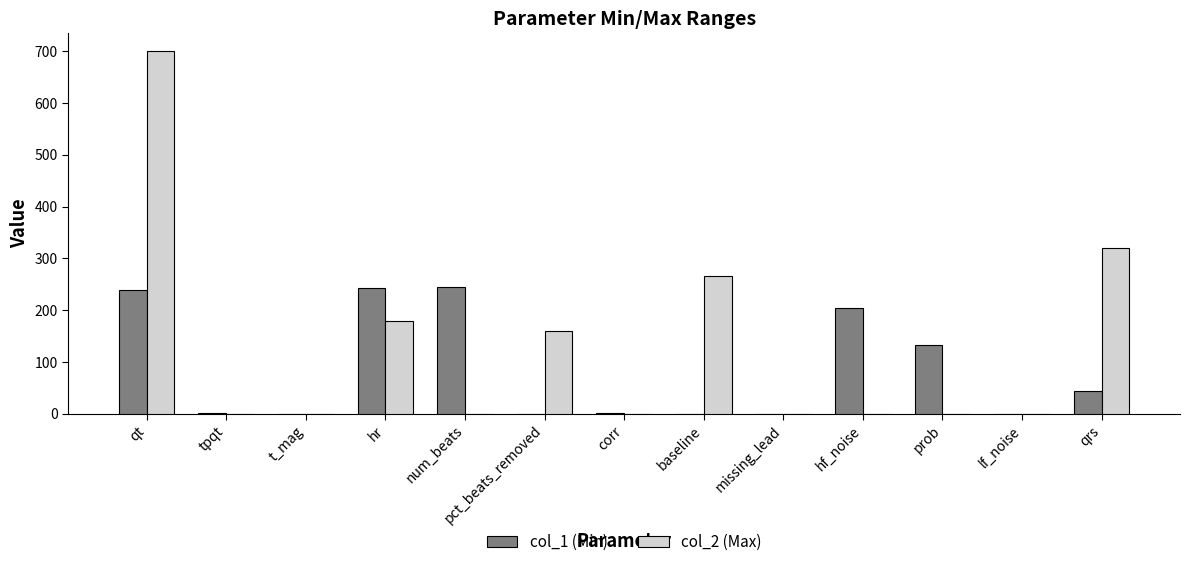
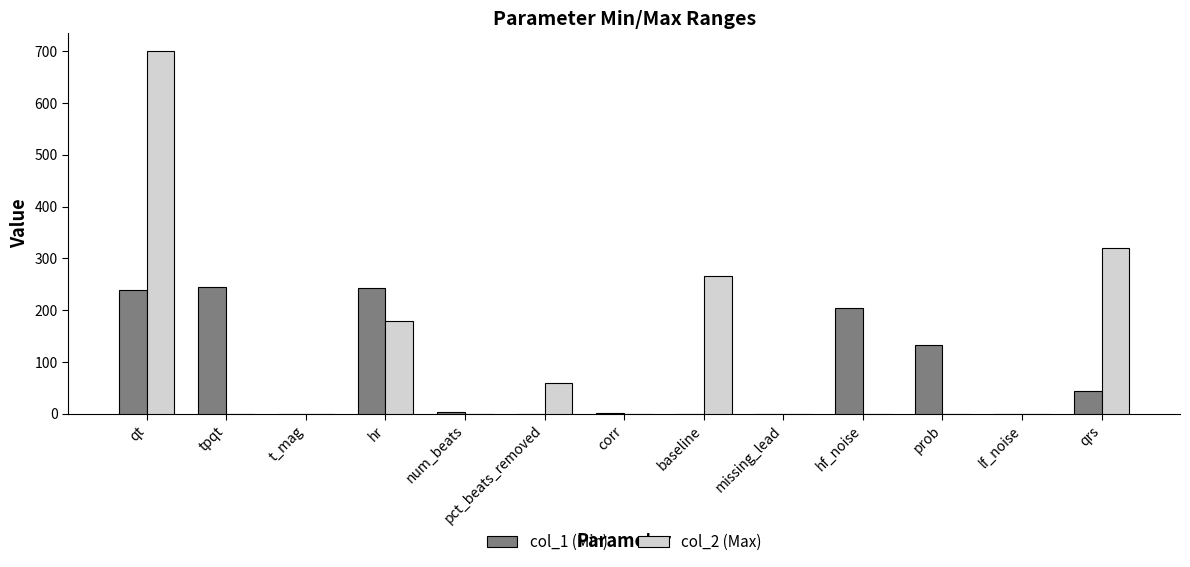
  {
    "col_1 (Min)": {
      "qt": 240,
-     "tpqt": 0,
+     "tpqt": 240,
      "hr": 240,
-     "num_beats": 240,
+     "num_beats": 0,
      "pct_beats_removed": 0,
      "baseline": 0,
      "missing_lead": 0,
      "hf_noise": 200,
      "prob": 130,
      "lf_noise": 0,
      "qrs": 40
    },
    "col_2 (Max)": {
      "qt": 700,
      "tpqt": 0,
      "t_mag": 0,
      "hr": 180,
      "num_beats": 0,
-     "pct_beats_removed": 160,
+     "pct_beats_removed": 60,
      "corr": 0,
      "baseline": 270,
      "missing_lead": 0,
      "hf_noise": 0,
      "prob": 0,
      "qrs": 320
    }
  }
